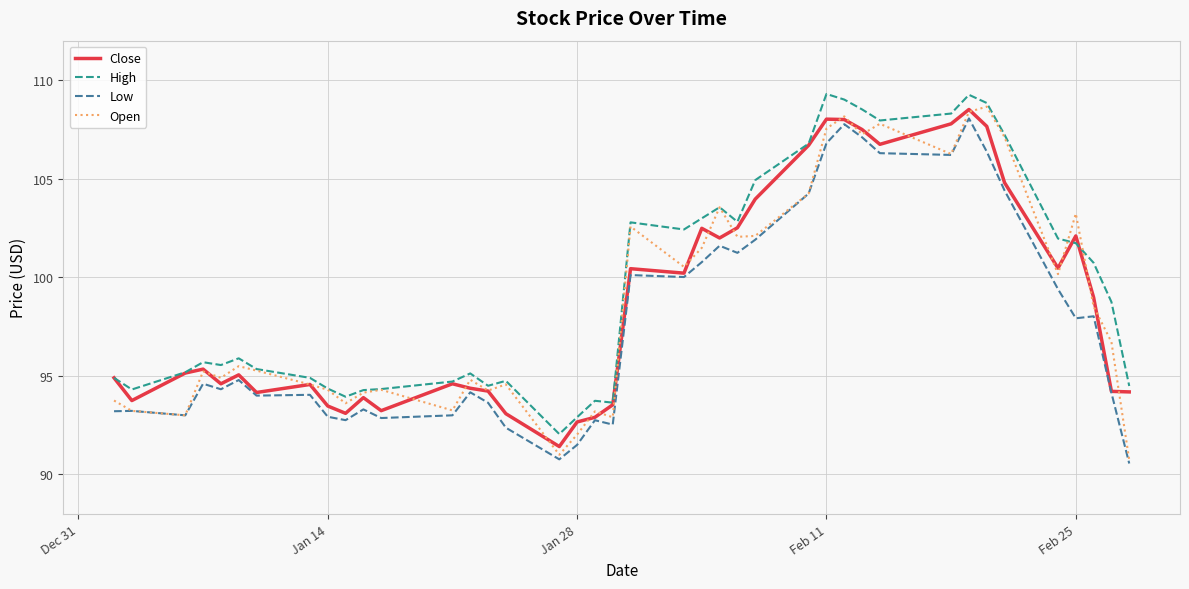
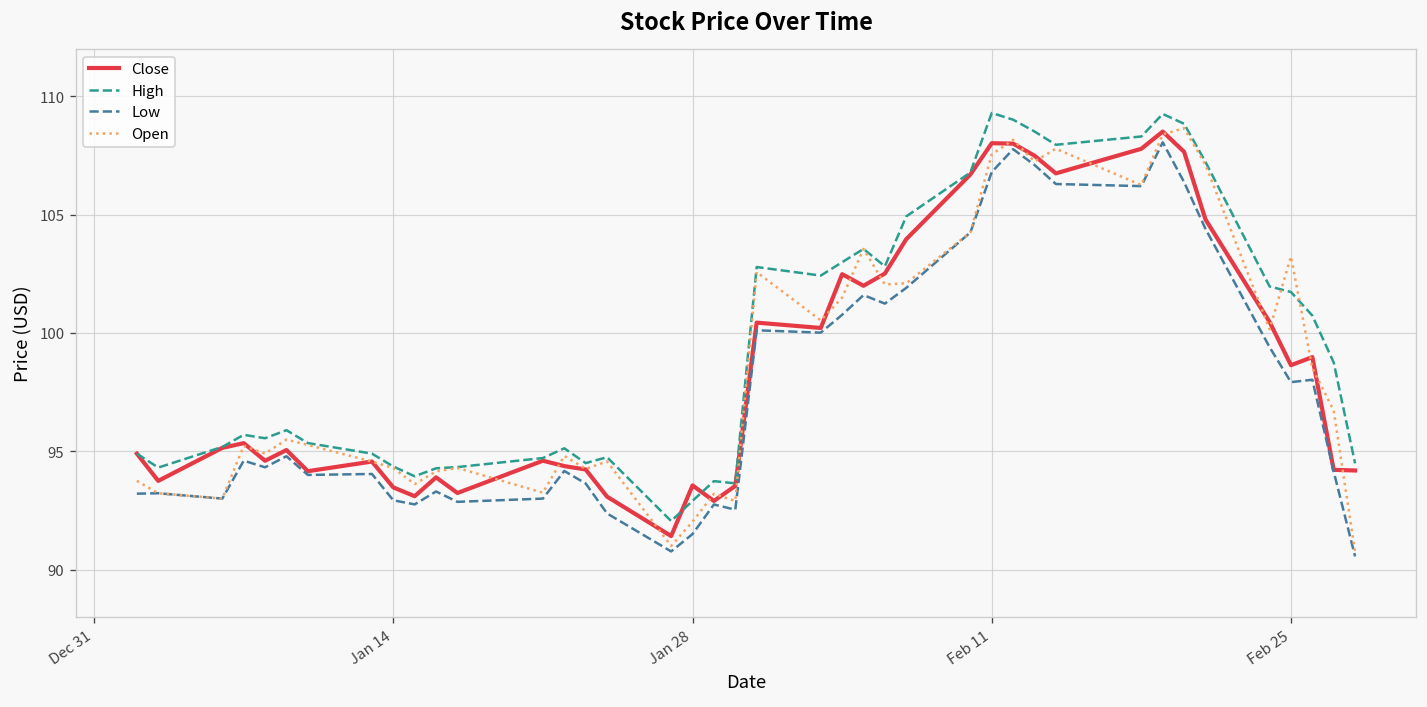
  {
    "Close": {
      "Jan 14": 93.5,
-     "Jan 28": 92.7,
+     "Jan 28": 93.6,
      "Feb 11": 108.0,
-     "Feb 25": 102.1
+     "Feb 25": 98.6
    },
    "Open": {
      "Jan 28": 92.0,
      "Feb 11": 107.5,
      "Feb 25": 103.2
    }
  }
